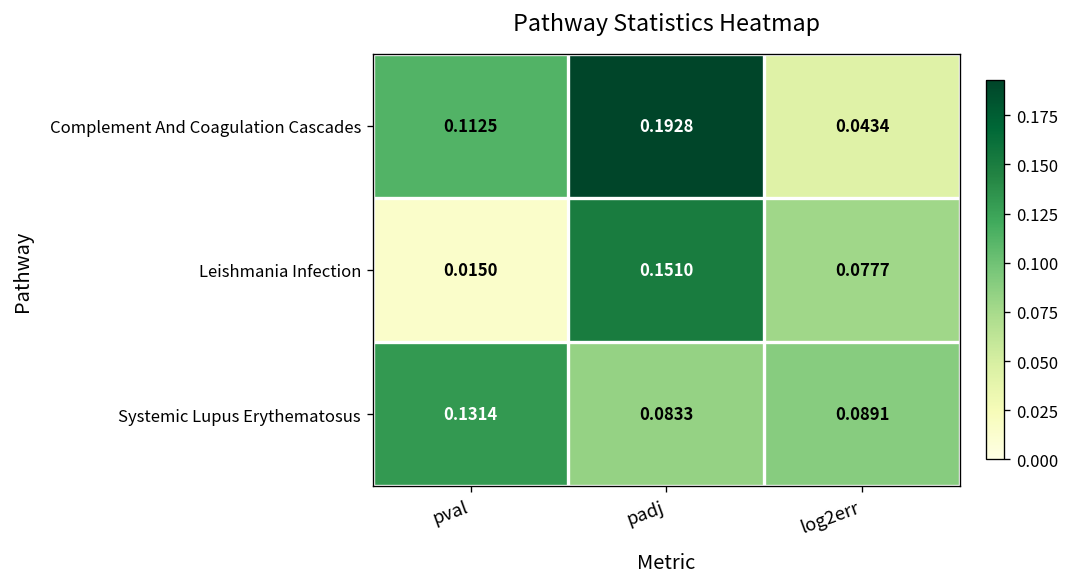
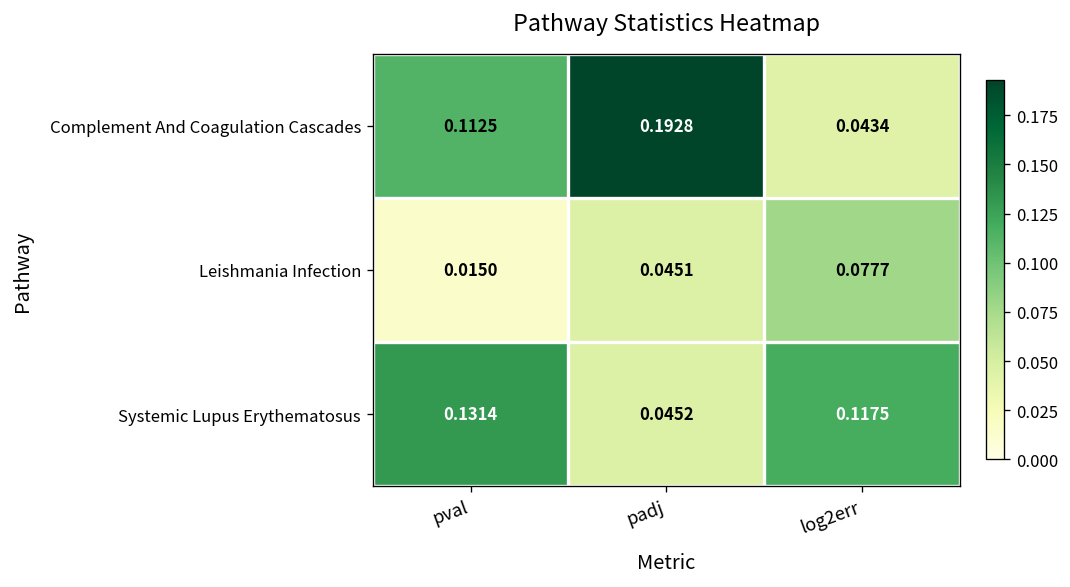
  {
    "Complement And Coagulation Cascades": {
      "pval": 0.1125,
      "padj": 0.1928,
      "log2err": 0.0434
    },
    "Leishmania Infection": {
      "pval": 0.0150,
-     "padj": 0.1510,
+     "padj": 0.0451,
      "log2err": 0.0777
    },
    "Systemic Lupus Erythematosus": {
      "pval": 0.1314,
-     "padj": 0.0833,
-     "log2err": 0.0891
+     "padj": 0.0452,
+     "log2err": 0.1175
    }
  }
